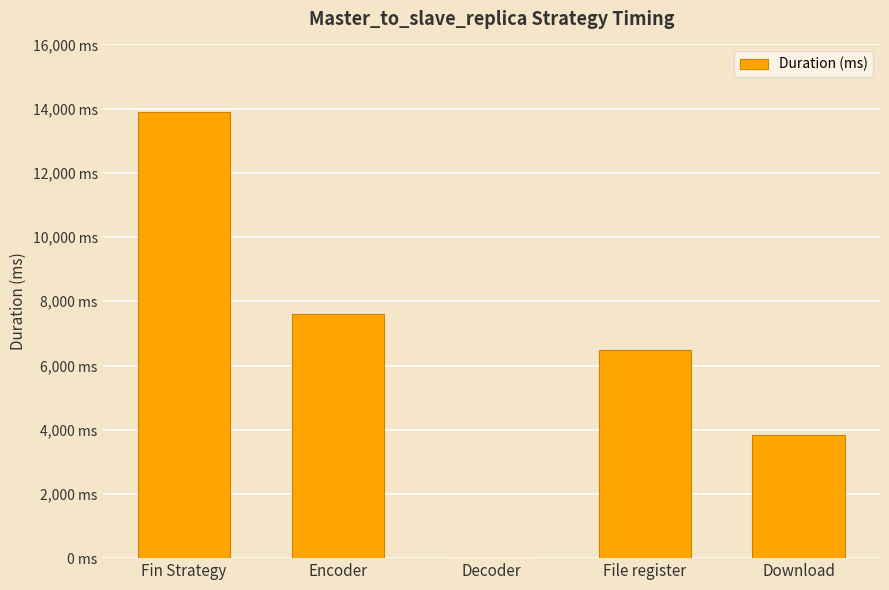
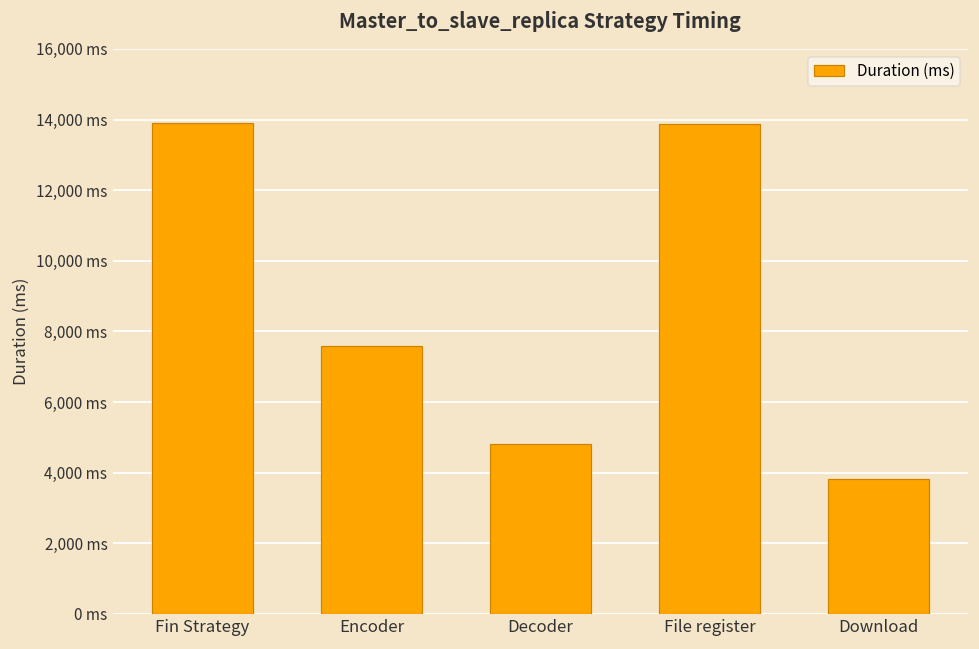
  {
    "Fin Strategy": "13,900 ms",
    "Encoder": "7,600 ms",
-   "Decoder": "0 ms",
-   "File register": "6,500 ms",
+   "Decoder": "4,800 ms",
+   "File register": "13,900 ms",
    "Download": "3,800 ms"
  }
